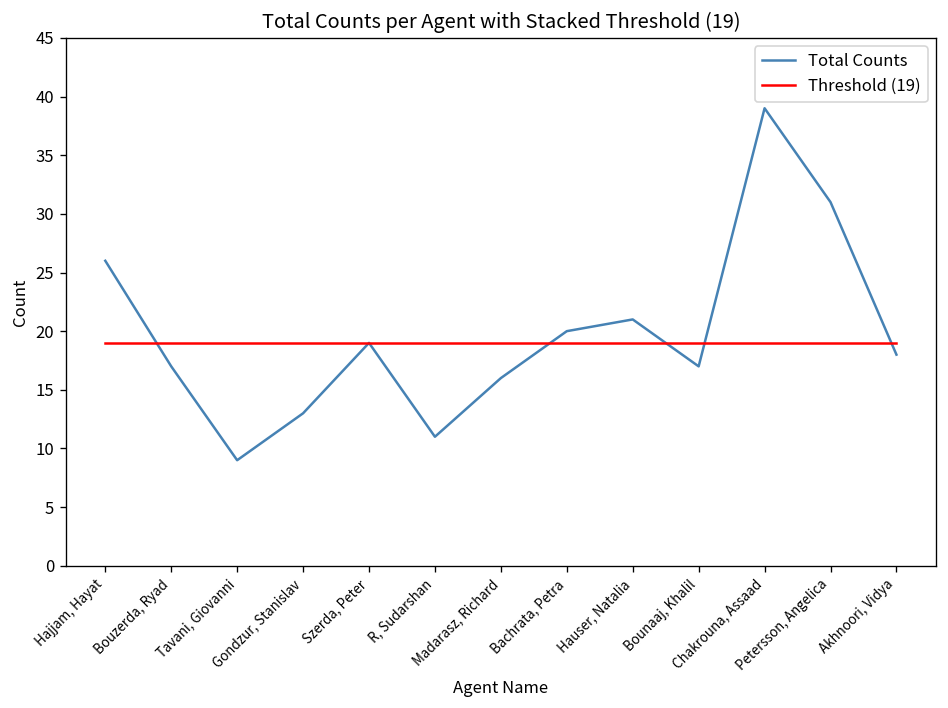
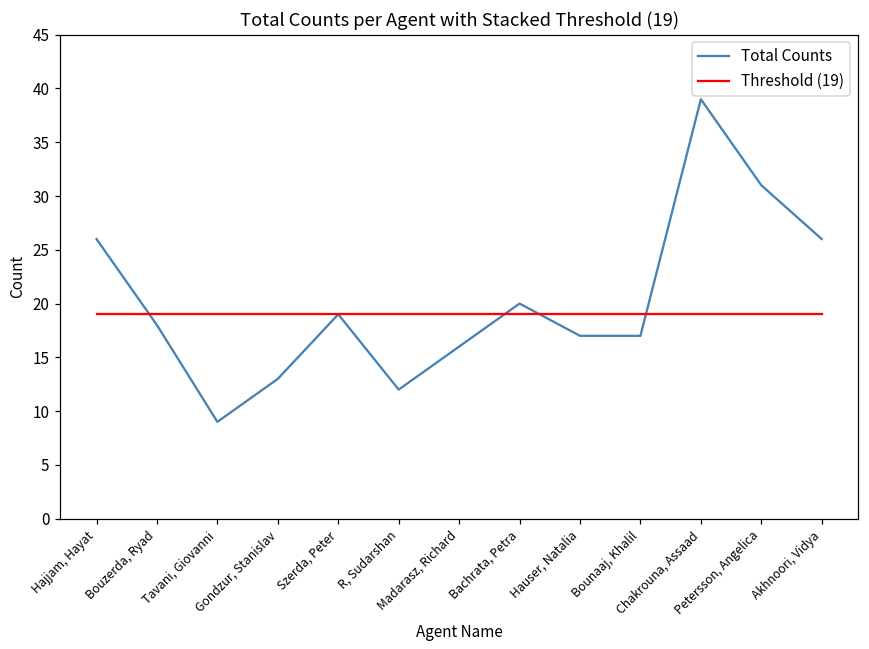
  {
    "Total Counts": {
      "Hajjam, Hayat": 26,
-     "Bouzerda, Ryad": 17,
+     "Bouzerda, Ryad": 18,
      "Tavani, Giovanni": 9,
      "Gondzur, Stanislav": 13,
-     "R, Sudarshan": 11,
+     "R, Sudarshan": 12,
      "Madarasz, Richard": 16,
      "Bachrata, Petra": 20,
-     "Hauser, Natalia": 21,
+     "Hauser, Natalia": 17,
      "Bounaaj, Khalil": 17,
      "Chakrouna, Assaad": 39,
      "Petersson, Angelica": 31,
-     "Akhnoori, Vidya": 18
+     "Akhnoori, Vidya": 26
    },
    "Threshold (19)": {
      "Hajjam, Hayat": 19,
      "Bouzerda, Ryad": 19,
      "Tavani, Giovanni": 19,
      "Gondzur, Stanislav": 19,
      "R, Sudarshan": 19,
      "Madarasz, Richard": 19,
      "Bachrata, Petra": 19,
      "Hauser, Natalia": 19,
      "Bounaaj, Khalil": 19,
      "Chakrouna, Assaad": 19,
      "Petersson, Angelica": 19,
      "Akhnoori, Vidya": 19
    }
  }
